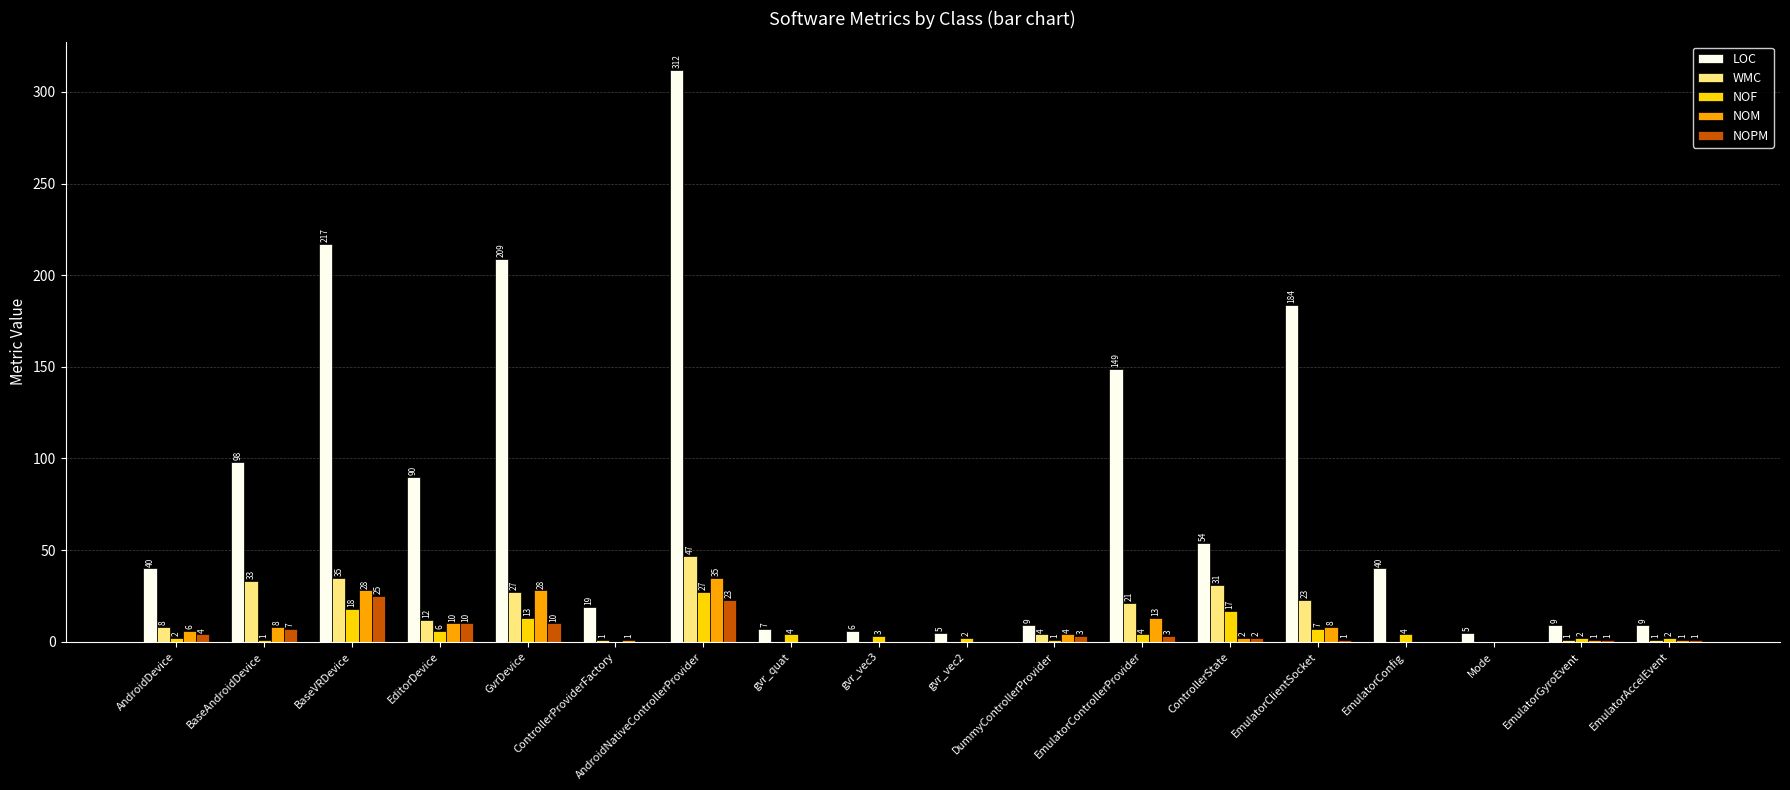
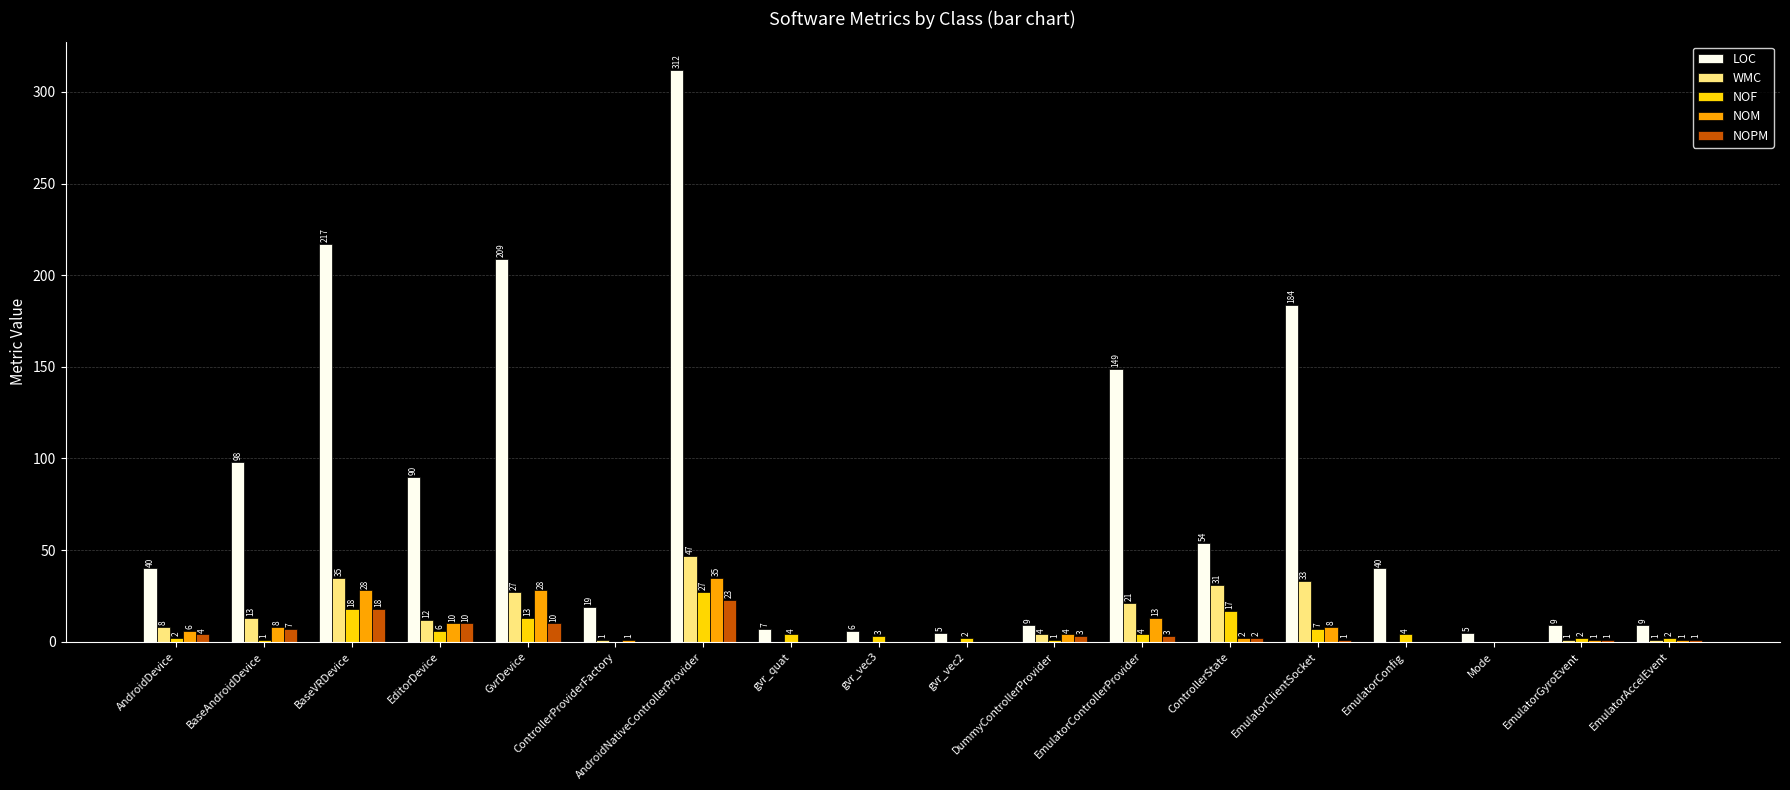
  {
    "LOC": {
      "AndroidDevice": 40,
      "BaseAndroidDevice": 98,
      "BaseVRDevice": 217,
      "EditorDevice": 90,
      "GvrDevice": 209,
      "ControllerProviderFactory": 19,
      "AndroidNativeControllerProvider": 312,
      "gvr_quat": 7,
      "gvr_vec3": 6,
      "gvr_vec2": 5,
      "DummyControllerProvider": 9,
      "EmulatorControllerProvider": 149,
      "ControllerState": 54,
      "EmulatorClientSocket": 184,
      "EmulatorConfig": 40,
      "Mode": 5,
      "EmulatorGyroEvent": 9,
      "EmulatorAccelEvent": 9
    },
    "WMC": {
      "AndroidDevice": 8,
-     "BaseAndroidDevice": 33,
+     "BaseAndroidDevice": 13,
      "BaseVRDevice": 35,
      "EditorDevice": 12,
      "GvrDevice": 27,
      "ControllerProviderFactory": 1,
      "AndroidNativeControllerProvider": 47,
      "DummyControllerProvider": 4,
      "EmulatorControllerProvider": 21,
      "ControllerState": 31,
-     "EmulatorClientSocket": 23,
+     "EmulatorClientSocket": 33,
      "EmulatorGyroEvent": 1,
      "EmulatorAccelEvent": 1
    },
    "NOPM": {
      "AndroidDevice": 4,
      "BaseAndroidDevice": 7,
-     "BaseVRDevice": 25,
+     "BaseVRDevice": 18,
      "EditorDevice": 10,
      "GvrDevice": 10,
      "AndroidNativeControllerProvider": 23,
      "DummyControllerProvider": 3,
      "EmulatorControllerProvider": 3,
      "ControllerState": 2,
      "EmulatorClientSocket": 1,
      "EmulatorGyroEvent": 1,
      "EmulatorAccelEvent": 1
    }
  }
